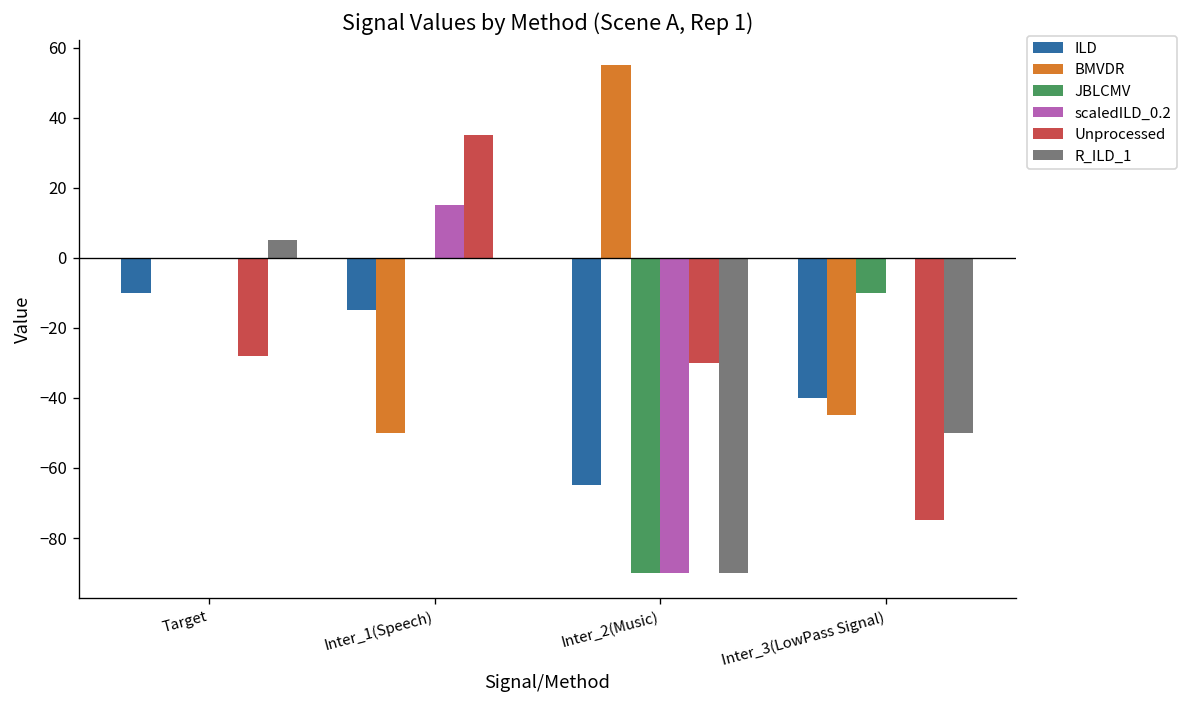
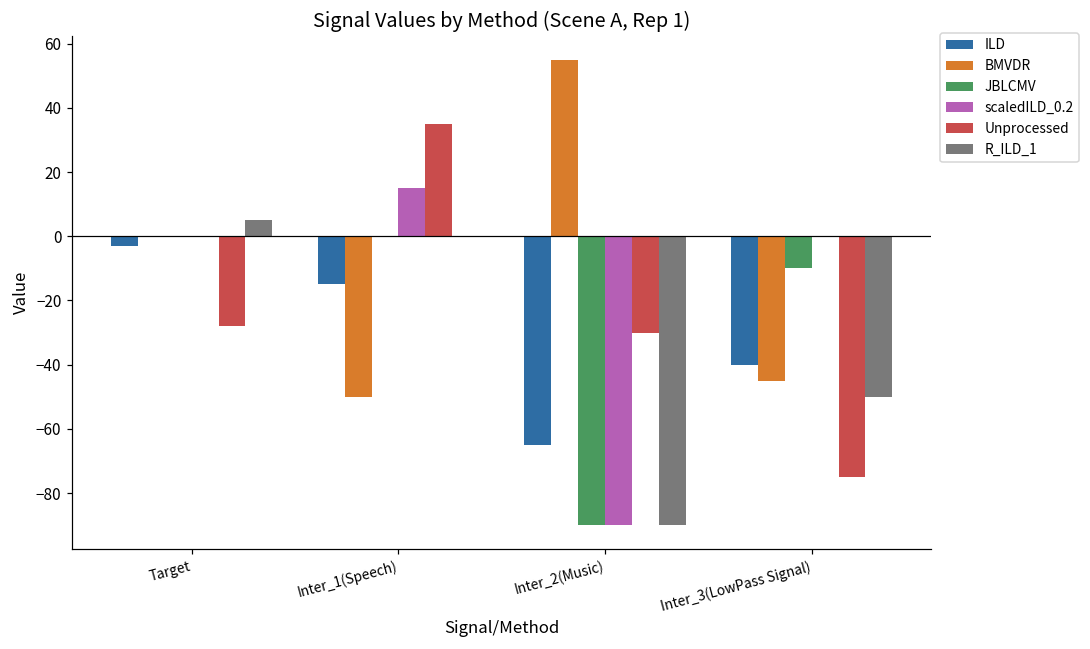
  {
    "ILD": {
-     "Target": -10,
+     "Target": -3,
      "Inter_1(Speech)": -15,
      "Inter_2(Music)": -65,
      "Inter_3(LowPass Signal)": -40
    },
    "BMVDR": {
      "Target": 0,
      "Inter_1(Speech)": -50,
      "Inter_2(Music)": 55,
      "Inter_3(LowPass Signal)": -45
    },
    "JBLCMV": {
      "Target": 0,
      "Inter_1(Speech)": 0,
      "Inter_2(Music)": -90,
      "Inter_3(LowPass Signal)": -10
    },
    "scaledILD_0.2": {
      "Target": 0,
      "Inter_1(Speech)": 15,
      "Inter_2(Music)": -90,
      "Inter_3(LowPass Signal)": 0
    },
    "Unprocessed": {
      "Target": -28,
      "Inter_1(Speech)": 35,
      "Inter_2(Music)": -30,
      "Inter_3(LowPass Signal)": -75
    },
    "R_ILD_1": {
      "Target": 5,
      "Inter_1(Speech)": 0,
      "Inter_2(Music)": -90,
      "Inter_3(LowPass Signal)": -50
    }
  }
